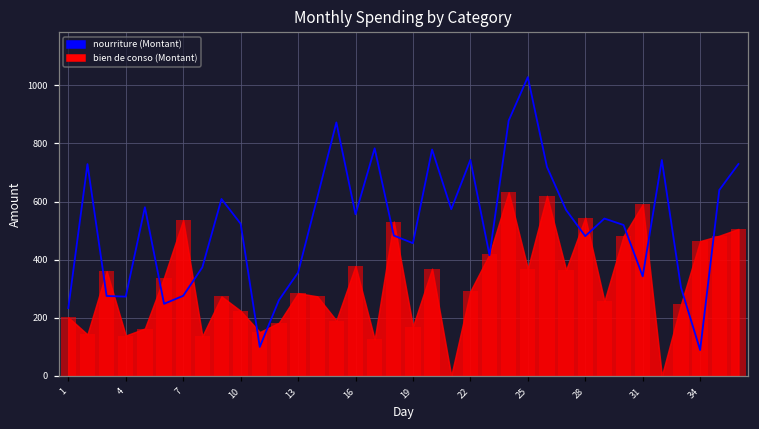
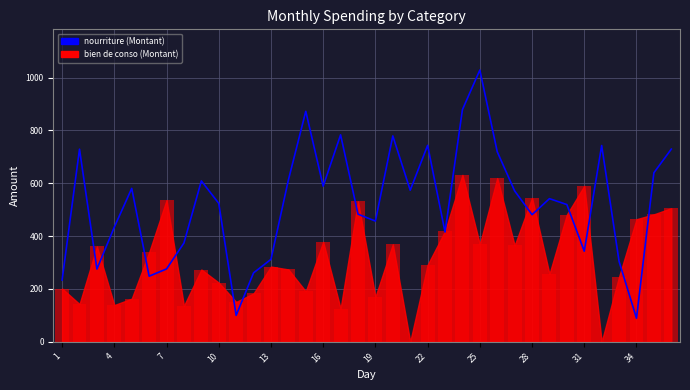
  {
    "nourriture (Montant)": {
      "1": 230,
-     "4": 270,
+     "4": 430,
      "7": 280,
      "10": 520,
-     "13": 360,
-     "16": 560,
+     "13": 310,
+     "16": 590,
      "19": 460,
      "22": 740,
      "25": 1030,
      "28": 480,
      "31": 340,
      "34": 90
    }
  }
